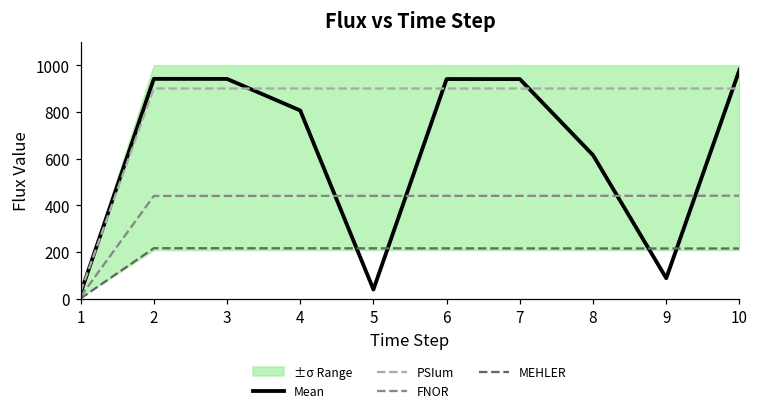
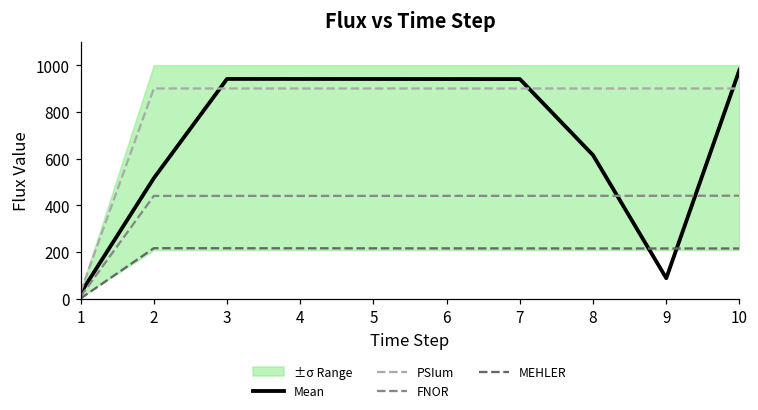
  {
    "Mean": {
-     "2": 940,
+     "2": 520,
      "3": 940,
-     "4": 810,
-     "5": 40,
+     "4": 940,
+     "5": 940,
      "6": 940,
      "7": 940,
      "8": 610,
      "9": 90,
      "10": 980
    }
  }
